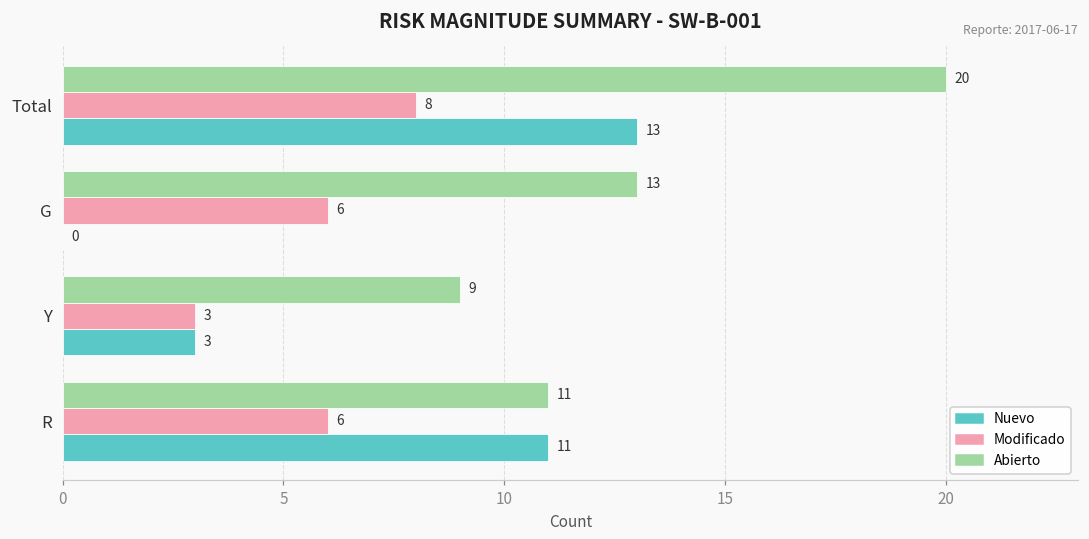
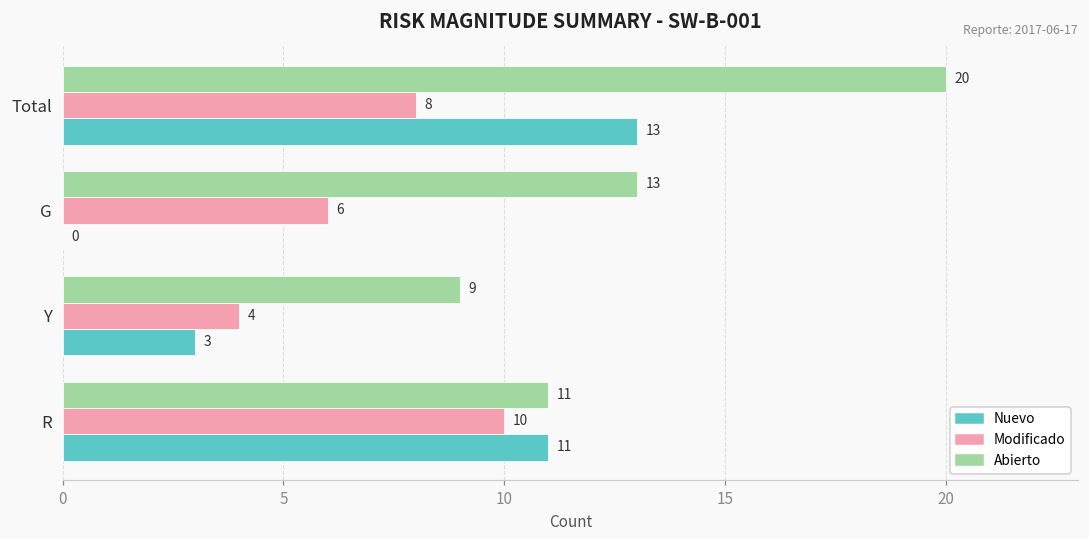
  {
    "Nuevo": {
      "Total": 13,
      "G": 0,
      "Y": 3,
      "R": 11
    },
    "Modificado": {
      "Total": 8,
      "G": 6,
-     "Y": 3,
-     "R": 6
+     "Y": 4,
+     "R": 10
    },
    "Abierto": {
      "Total": 20,
      "G": 13,
      "Y": 9,
      "R": 11
    }
  }
